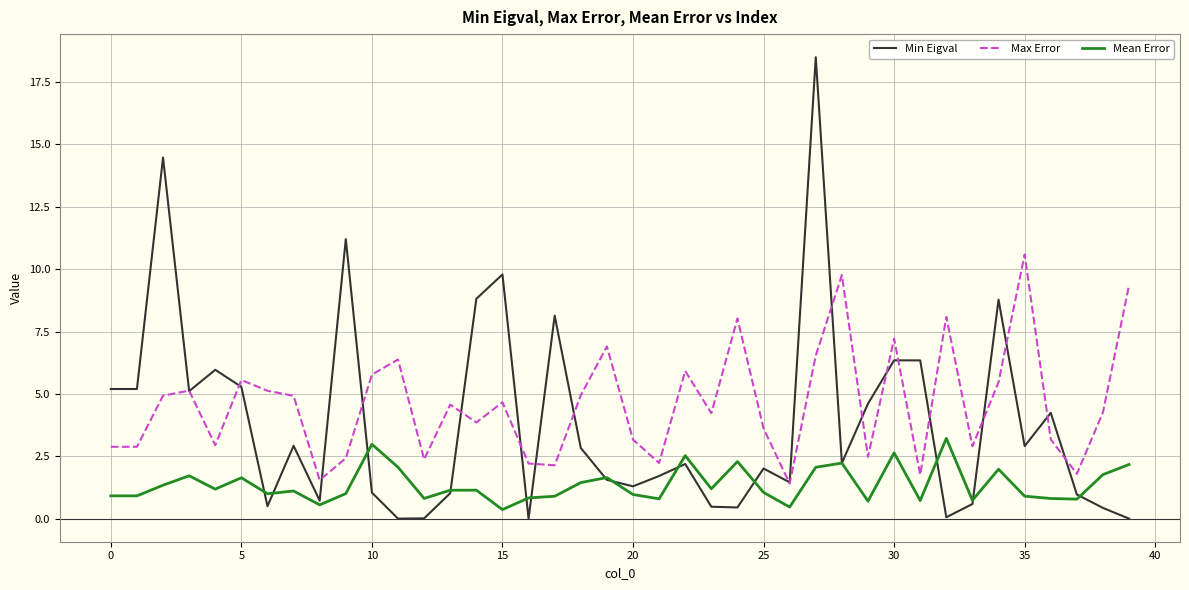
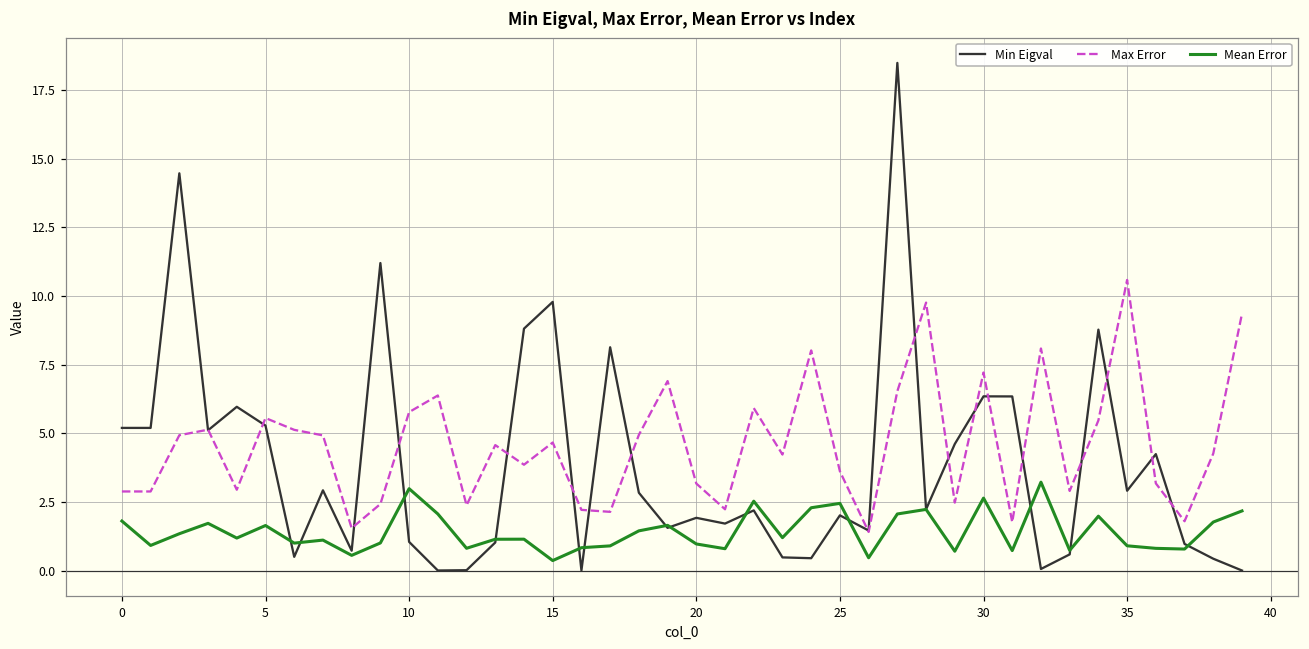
  {
    "Min Eigval": {
      "0": 5.2,
      "5": 5.3,
      "10": 1.0,
      "15": 9.8,
-     "20": 1.3,
+     "20": 1.9,
      "25": 2.0,
      "30": 6.3,
      "35": 2.9
    },
    "Max Error": {
      "0": 2.9,
      "5": 5.6,
      "10": 5.8,
      "15": 4.7,
      "20": 3.2,
      "25": 3.6,
      "30": 7.2,
      "35": 10.6
    },
    "Mean Error": {
-     "0": 0.9,
+     "0": 1.8,
      "5": 1.6,
      "10": 3.0,
      "15": 0.4,
      "20": 1.0,
-     "25": 1.1,
+     "25": 2.4,
      "30": 2.6,
      "35": 0.9
    }
  }
